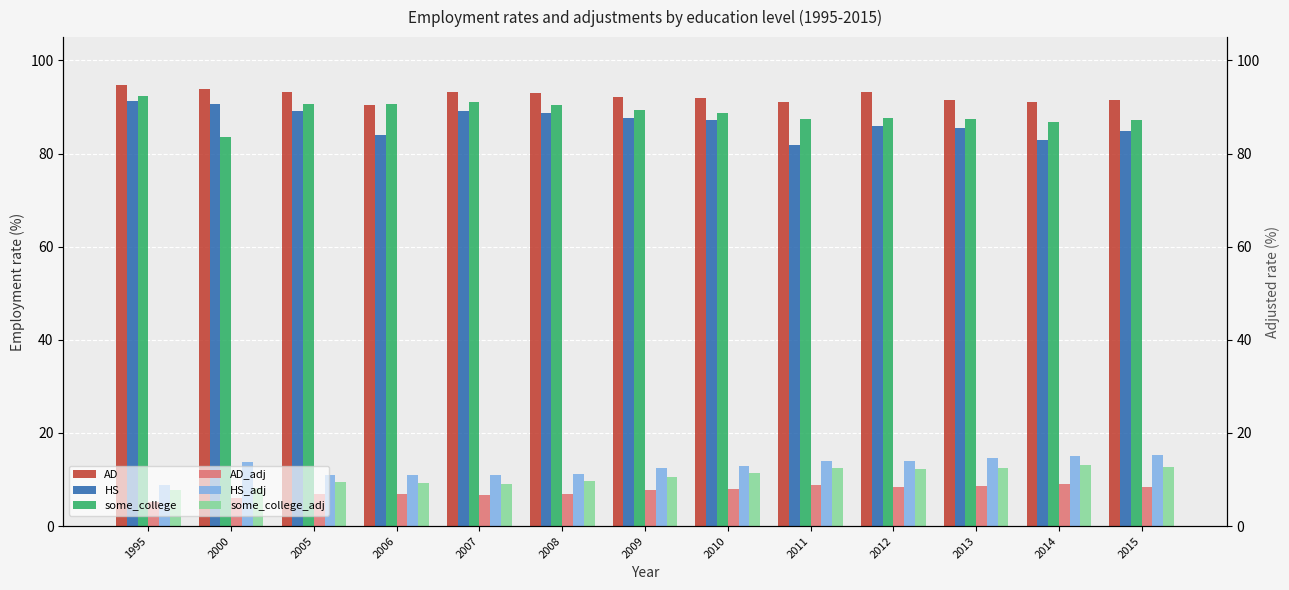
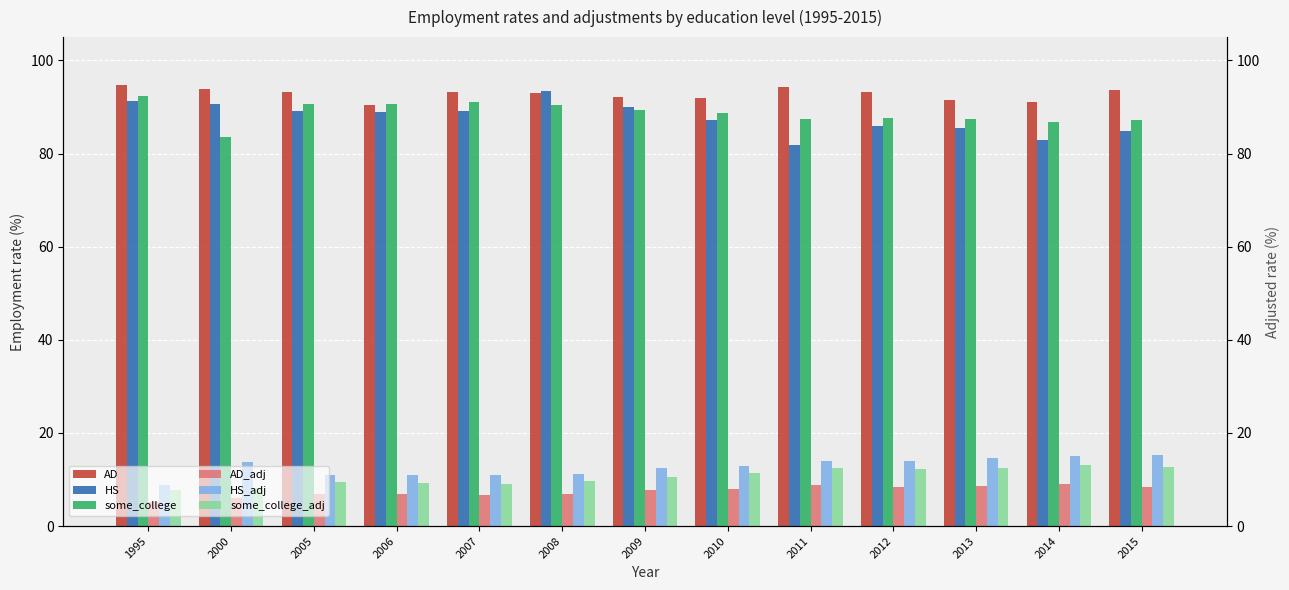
  {
    "AD": {
      "1995": 95,
      "2000": 94,
      "2005": 93,
      "2006": 90,
      "2007": 93,
      "2008": 93,
      "2009": 92,
      "2010": 92,
-     "2011": 91,
+     "2011": 94,
      "2012": 93,
      "2013": 91,
      "2014": 91,
-     "2015": 92
+     "2015": 94
    },
    "HS": {
      "1995": 91,
      "2000": 91,
      "2005": 89,
-     "2006": 84,
+     "2006": 89,
      "2007": 89,
-     "2008": 89,
-     "2009": 88,
+     "2008": 94,
+     "2009": 90,
      "2010": 87,
      "2011": 82,
      "2012": 86,
      "2013": 85,
      "2014": 83,
      "2015": 85
    },
    "some_college": {
      "1995": 92,
      "2000": 84,
      "2005": 91,
      "2006": 91,
      "2007": 91,
      "2008": 90,
      "2009": 89,
      "2010": 89,
      "2011": 88,
      "2012": 88,
      "2013": 88,
      "2014": 87,
      "2015": 87
    },
    "AD_adj": {
      "2006": 7,
      "2007": 7,
      "2008": 7,
      "2009": 8,
      "2010": 8,
      "2011": 9,
      "2012": 9,
      "2013": 9,
      "2014": 9,
      "2015": 8
    },
    "HS_adj": {
      "2000": 14,
      "2005": 11,
      "2006": 11,
      "2007": 11,
      "2008": 11,
      "2009": 12,
      "2010": 13,
      "2011": 14,
      "2012": 14,
      "2013": 15,
      "2014": 15,
      "2015": 15
    },
    "some_college_adj": {
      "2005": 9,
      "2006": 9,
      "2007": 9,
      "2008": 10,
      "2009": 11,
      "2010": 11,
      "2011": 13,
      "2012": 12,
      "2013": 13,
      "2014": 13,
      "2015": 13
    }
  }
